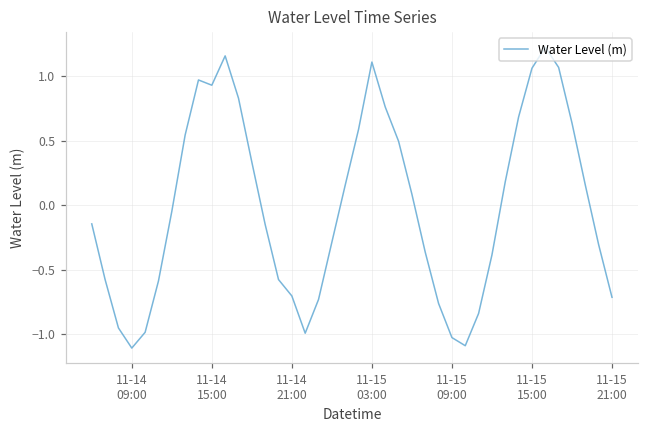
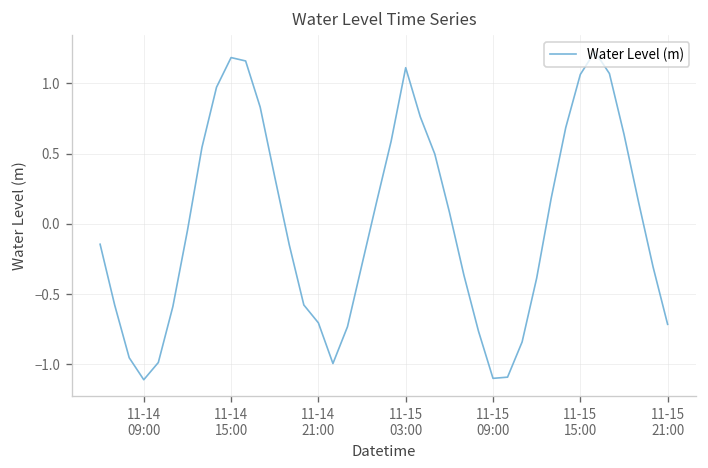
  {
    "11-14 09:00": -1.11,
-   "11-14 15:00": 0.93,
+   "11-14 15:00": 1.18,
    "11-14 21:00": -0.70,
    "11-15 03:00": 1.11,
-   "11-15 09:00": -1.03,
+   "11-15 09:00": -1.10,
    "11-15 15:00": 1.06,
    "11-15 21:00": -0.71
  }
